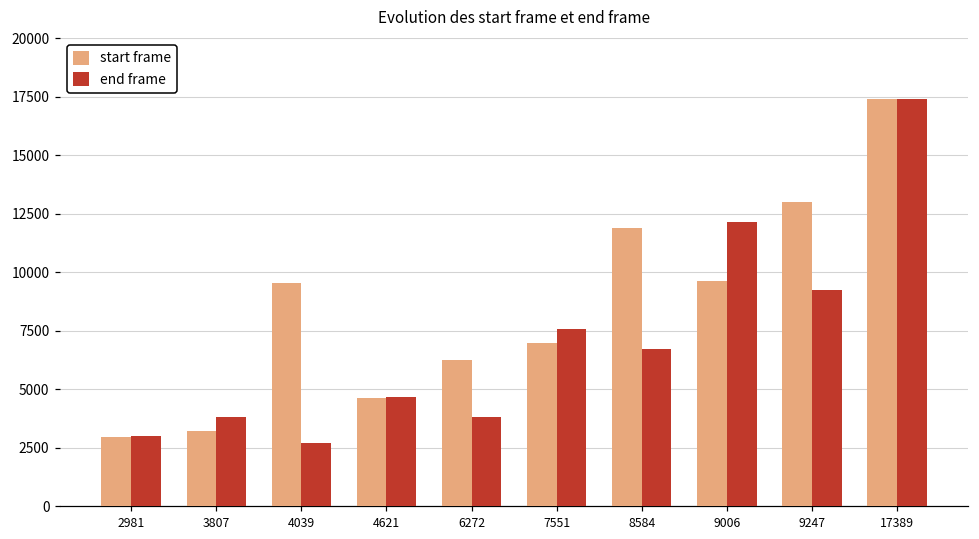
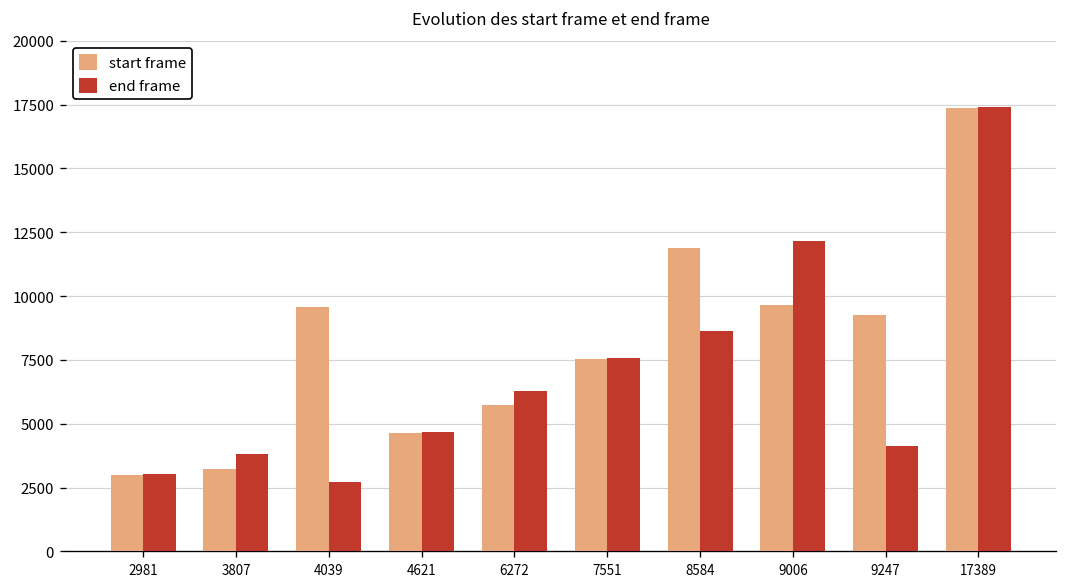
  {
    "start frame": {
      "2981": 3000,
      "3807": 3200,
      "4039": 9600,
      "4621": 4600,
-     "6272": 6300,
-     "7551": 7000,
+     "6272": 5700,
+     "7551": 7600,
      "8584": 11900,
      "9006": 9600,
-     "9247": 13000,
+     "9247": 9200,
      "17389": 17400
    },
    "end frame": {
      "2981": 3000,
      "3807": 3800,
      "4039": 2700,
      "4621": 4700,
-     "6272": 3800,
+     "6272": 6300,
      "7551": 7600,
-     "8584": 6700,
+     "8584": 8600,
      "9006": 12100,
-     "9247": 9300,
+     "9247": 4100,
      "17389": 17400
    }
  }
